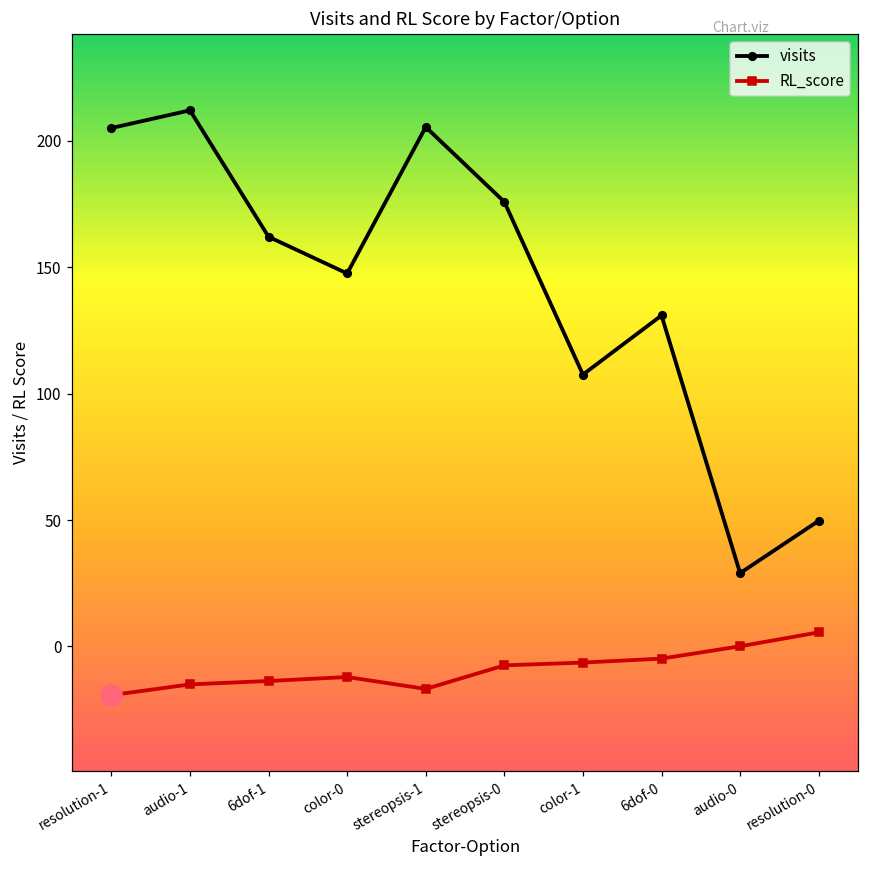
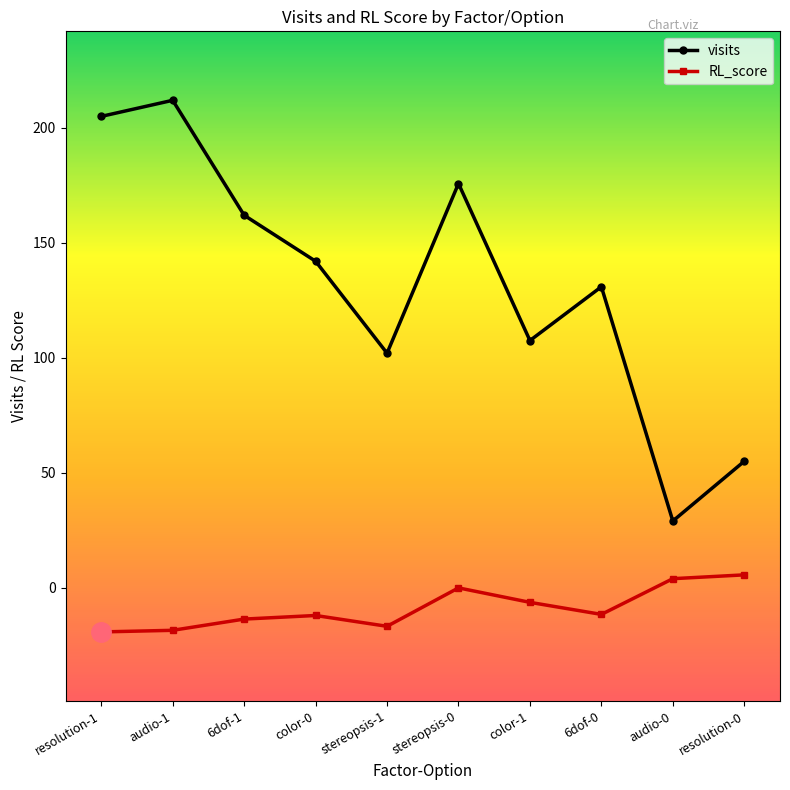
  {
    "visits": {
      "resolution-1": 205,
      "audio-1": 212,
      "6dof-1": 162,
-     "color-0": 148,
-     "stereopsis-1": 205,
+     "color-0": 142,
+     "stereopsis-1": 102,
      "stereopsis-0": 176,
      "color-1": 108,
      "6dof-0": 131,
      "audio-0": 29,
-     "resolution-0": 50
+     "resolution-0": 55
    },
    "RL_score": {
-     "audio-1": -15,
+     "audio-1": -19,
      "6dof-1": -14,
      "color-0": -12,
      "stereopsis-1": -17,
-     "stereopsis-0": -7,
+     "stereopsis-0": 0,
      "color-1": -6,
-     "6dof-0": -5,
-     "audio-0": 0,
+     "6dof-0": -12,
+     "audio-0": 4,
      "resolution-0": 6
    }
  }
